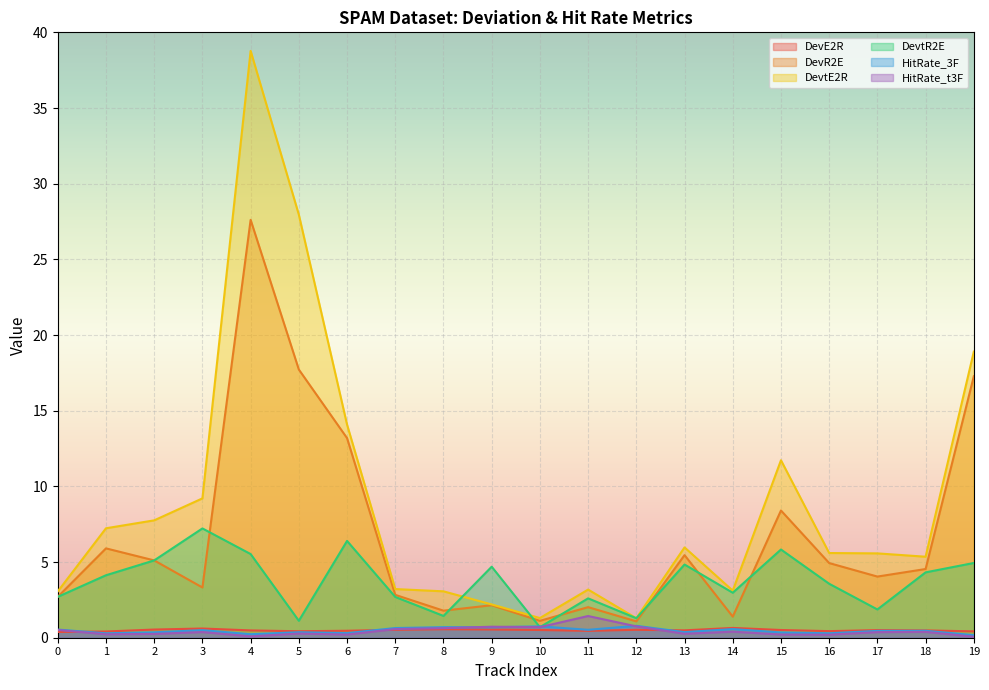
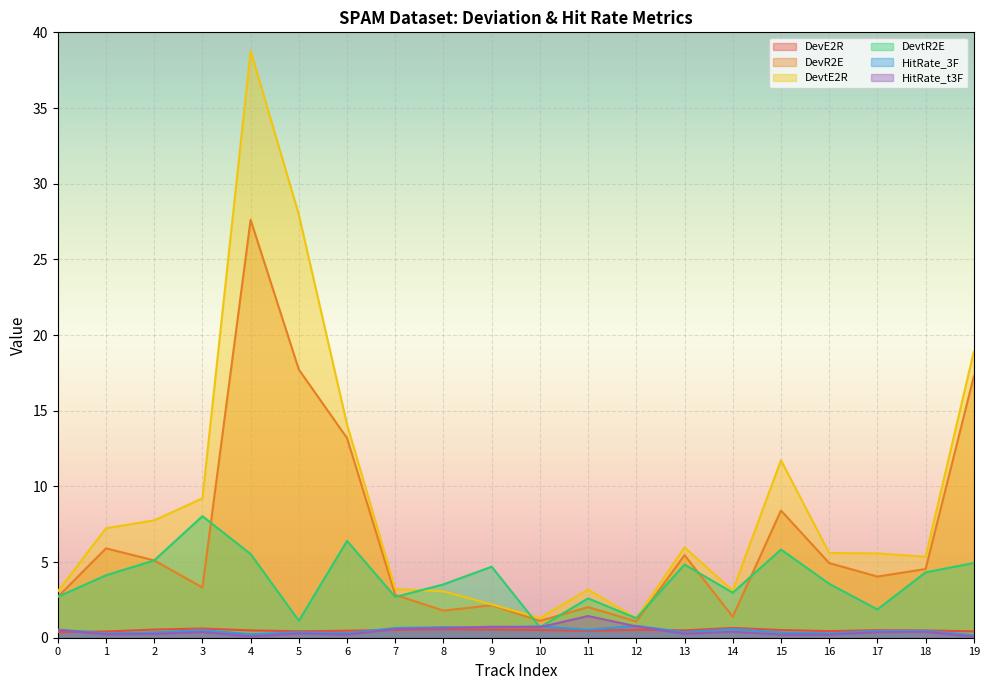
  {
    "DevtR2E": {
      "1": 4.1,
-     "3": 7.2,
+     "3": 8.0,
      "4": 5.5,
      "5": 1.1,
      "6": 6.4,
-     "8": 1.4,
+     "8": 3.5,
      "9": 4.7,
      "11": 2.6,
      "13": 4.8,
      "15": 5.8,
      "16": 3.6,
      "17": 1.9,
      "18": 4.3,
      "19": 4.9
    },
    "HitRate_t3F": {
      "11": 1.4,
      "14": 0.4
    }
  }
